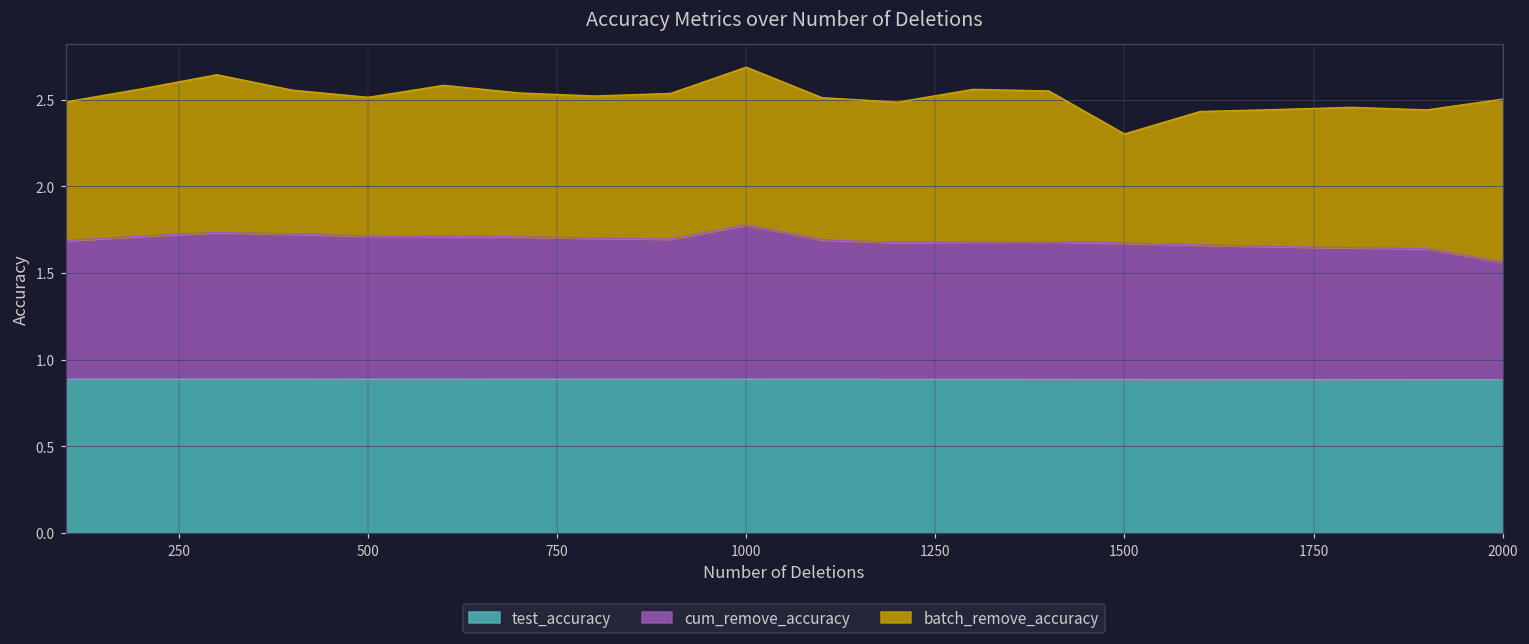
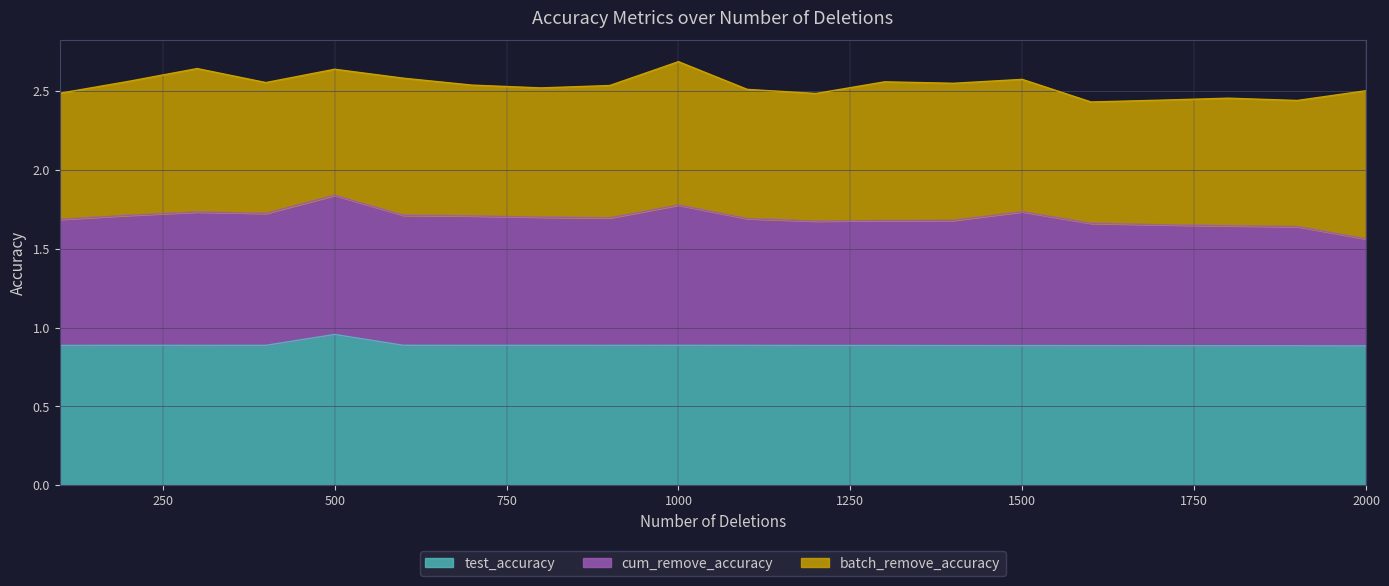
  {
    "test_accuracy": {
-     "500": 0.89,
+     "500": 0.96,
      "1000": 0.89,
      "1500": 0.89,
      "2000": 0.88
    },
    "cum_remove_accuracy": {
-     "500": 0.83,
+     "500": 0.88,
      "1000": 0.89,
-     "1500": 0.79,
+     "1500": 0.85,
      "2000": 0.68
    },
    "batch_remove_accuracy": {
      "500": 0.80,
      "1000": 0.91,
-     "1500": 0.63,
+     "1500": 0.84,
      "2000": 0.94
    }
  }
